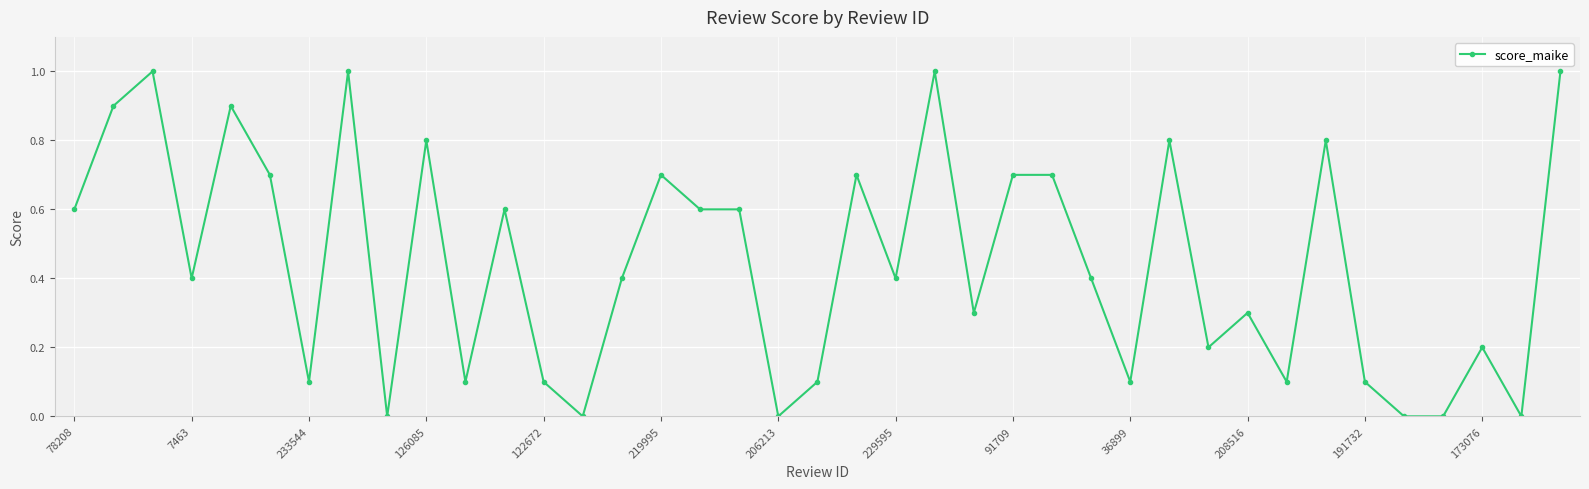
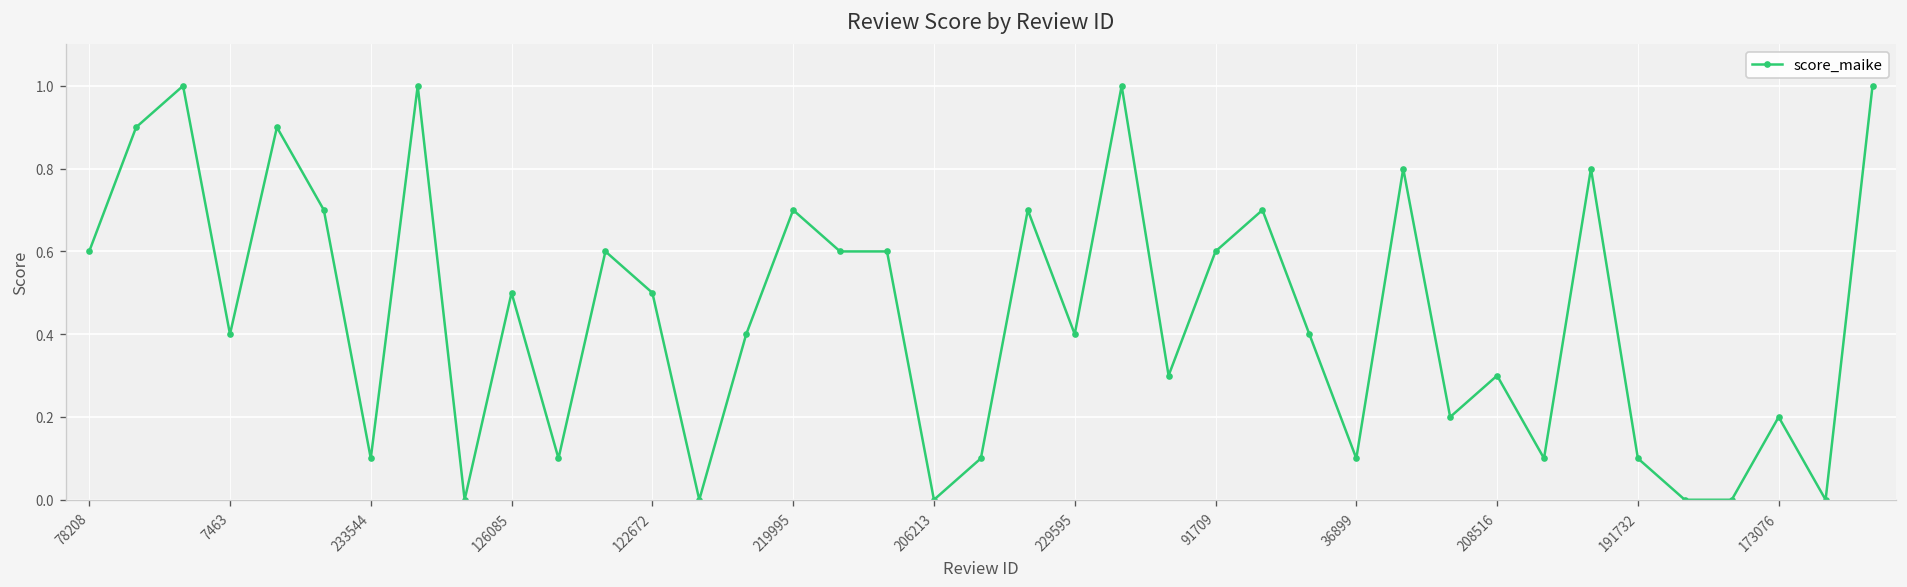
  {
    "78208": 0.6,
    "7463": 0.4,
    "233544": 0.1,
-   "126085": 0.8,
-   "122672": 0.1,
+   "126085": 0.5,
+   "122672": 0.5,
    "219995": 0.7,
    "206213": 0.0,
    "229595": 0.4,
-   "91709": 0.7,
+   "91709": 0.6,
    "36899": 0.1,
    "208516": 0.3,
    "191732": 0.1,
    "173076": 0.2
  }
